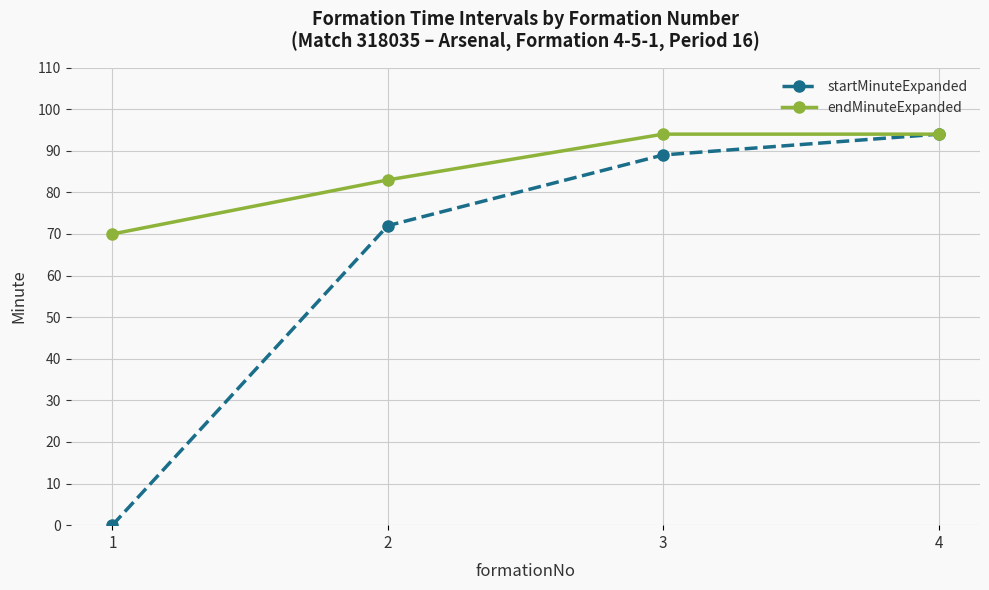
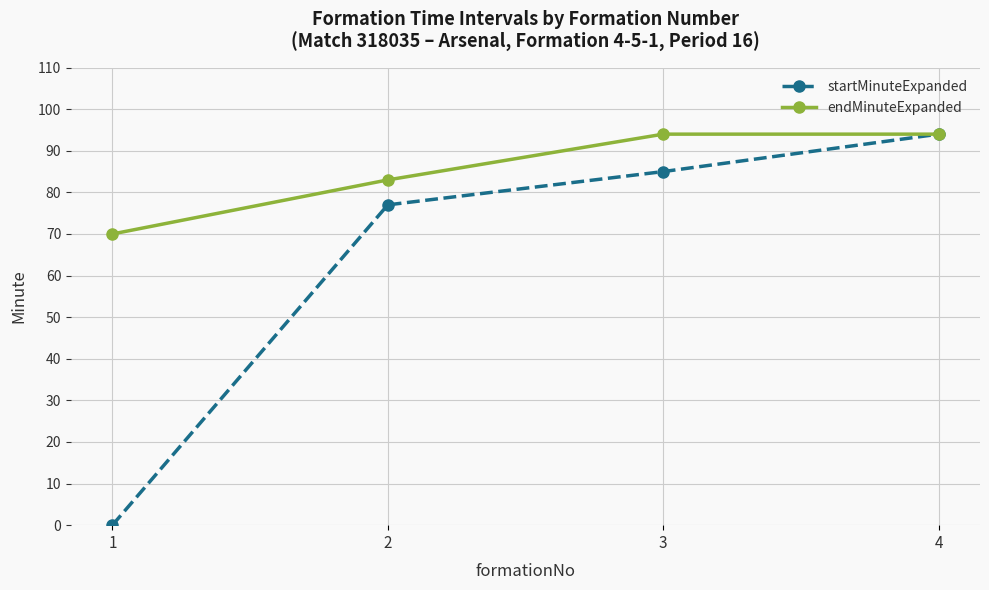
  {
    "startMinuteExpanded": {
      "1": 0,
-     "2": 72,
-     "3": 89
+     "2": 77,
+     "3": 85
    },
    "endMinuteExpanded": {
      "1": 70,
      "2": 83,
      "3": 94
    }
  }
